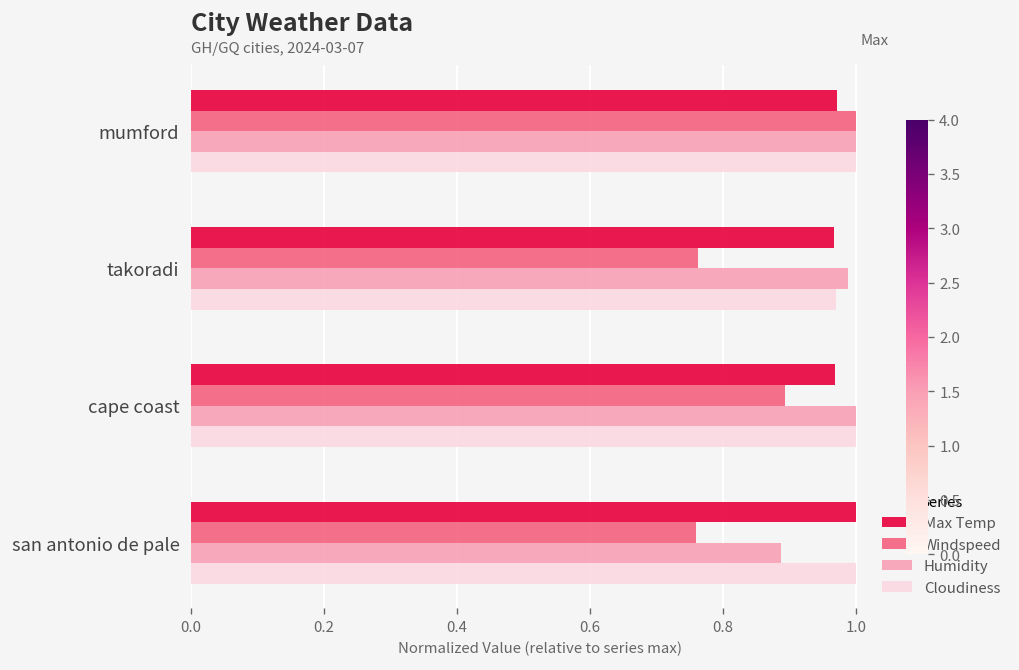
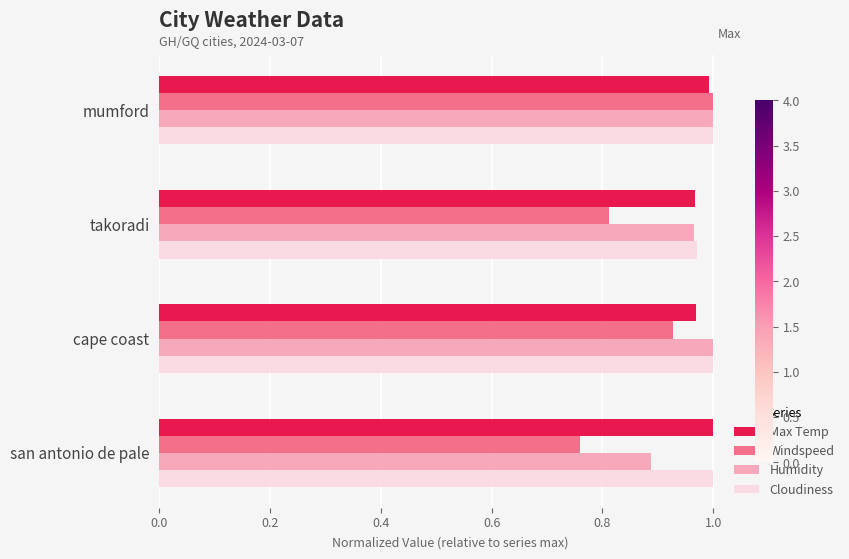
  {
    "Max Temp": {
-     "mumford": 0.97,
+     "mumford": 0.99,
      "takoradi": 0.97,
      "cape coast": 0.97,
      "san antonio de pale": 1.00
    },
    "Windspeed": {
      "mumford": 1.00,
-     "takoradi": 0.76,
-     "cape coast": 0.89,
+     "takoradi": 0.81,
+     "cape coast": 0.93,
      "san antonio de pale": 0.76
    },
    "Humidity": {
      "mumford": 1.00,
-     "takoradi": 0.99,
+     "takoradi": 0.97,
      "cape coast": 1.00,
      "san antonio de pale": 0.89
    },
    "Cloudiness": {
      "mumford": 1.00,
      "takoradi": 0.97,
      "cape coast": 1.00,
      "san antonio de pale": 1.00
    }
  }
